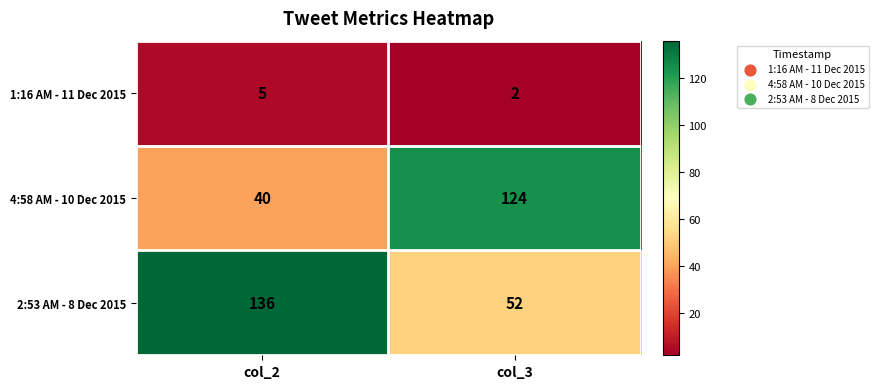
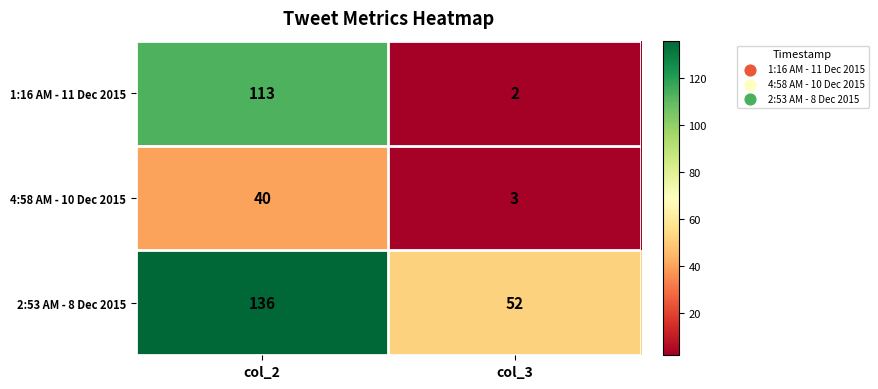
  {
    "1:16 AM - 11 Dec 2015": {
-     "col_2": 5,
+     "col_2": 113,
      "col_3": 2
    },
    "4:58 AM - 10 Dec 2015": {
      "col_2": 40,
-     "col_3": 124
+     "col_3": 3
    },
    "2:53 AM - 8 Dec 2015": {
      "col_2": 136,
      "col_3": 52
    }
  }
